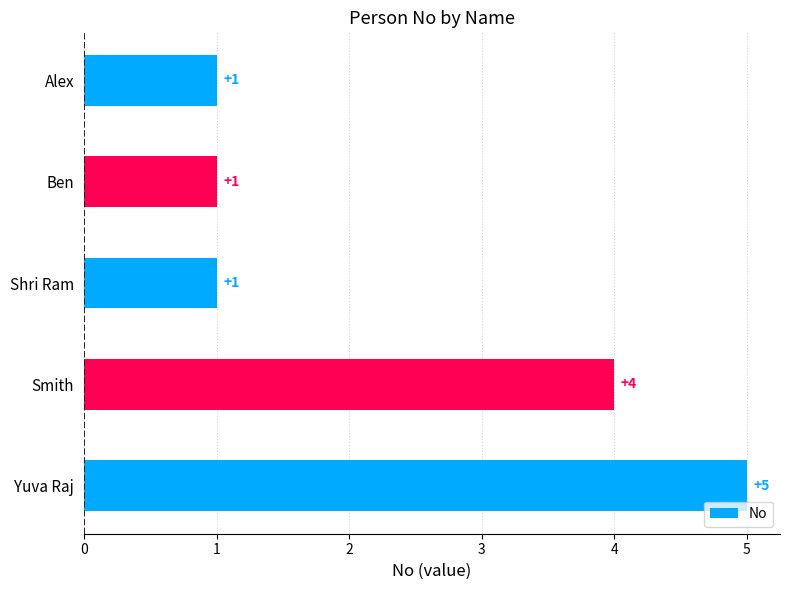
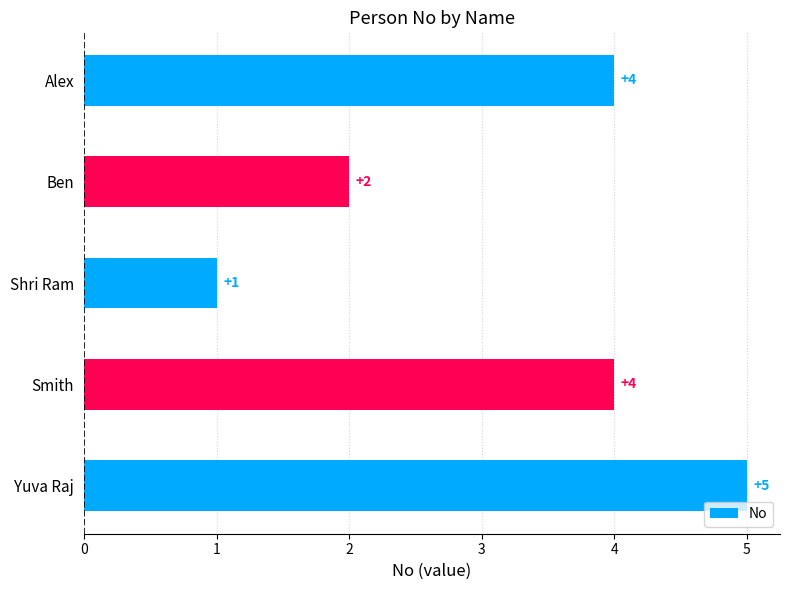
  {
-   "Alex": "+1",
-   "Ben": "+1",
+   "Alex": "+4",
+   "Ben": "+2",
    "Shri Ram": "+1",
    "Smith": "+4",
    "Yuva Raj": "+5"
  }
